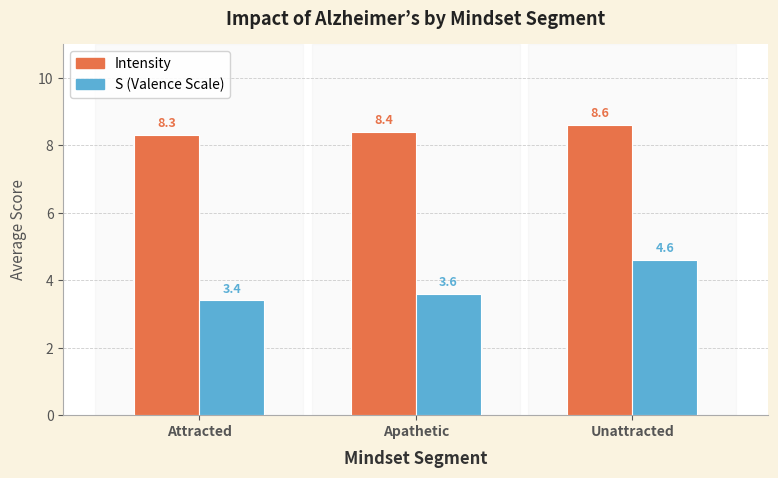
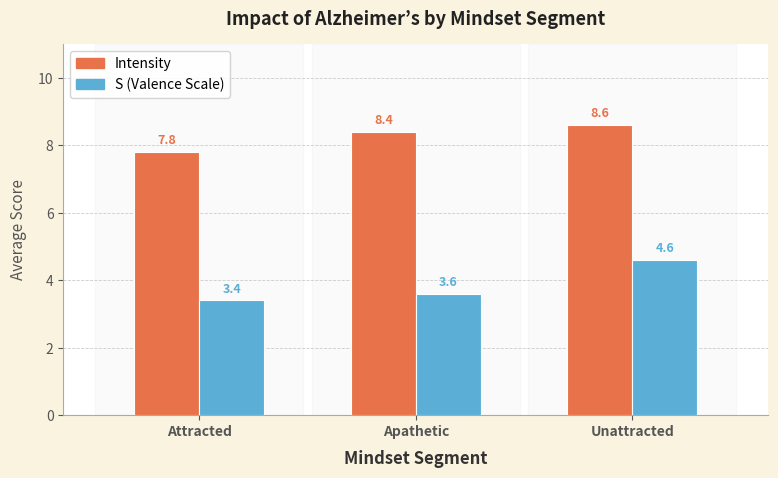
  {
    "Intensity": {
-     "Attracted": 8.3,
+     "Attracted": 7.8,
      "Apathetic": 8.4,
      "Unattracted": 8.6
    }
  }
